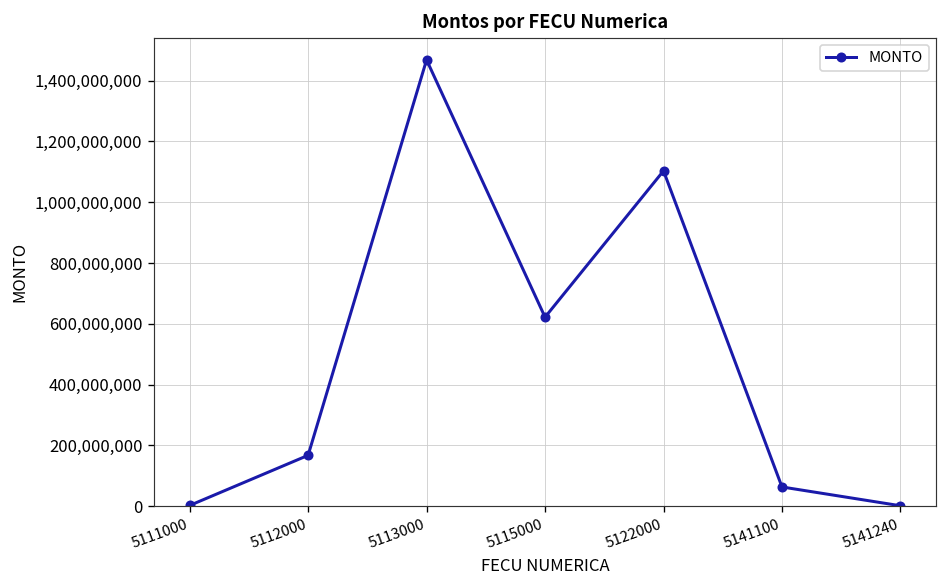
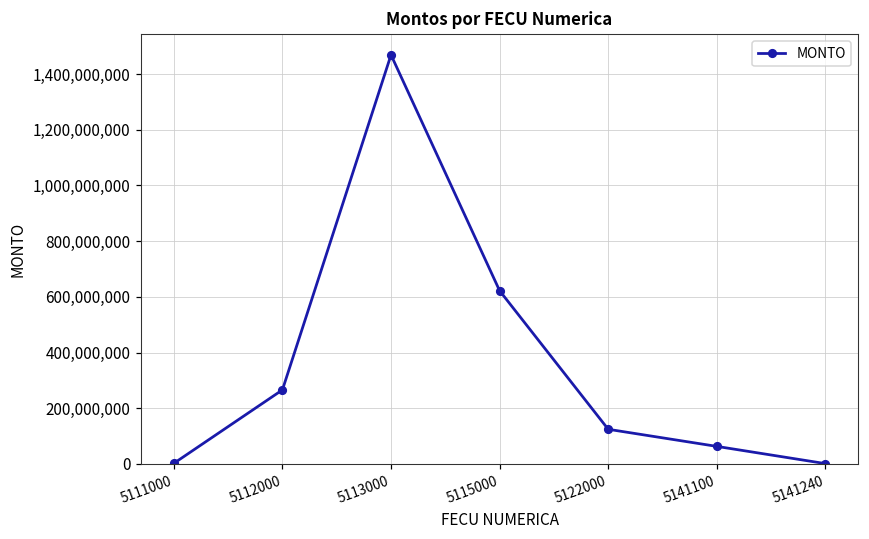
  {
    "5111000": "0",
-   "5112000": "170,000,000",
+   "5112000": "270,000,000",
    "5113000": "1,470,000,000",
    "5115000": "620,000,000",
-   "5122000": "1,100,000,000",
+   "5122000": "120,000,000",
    "5141100": "60,000,000",
    "5141240": "0"
  }
